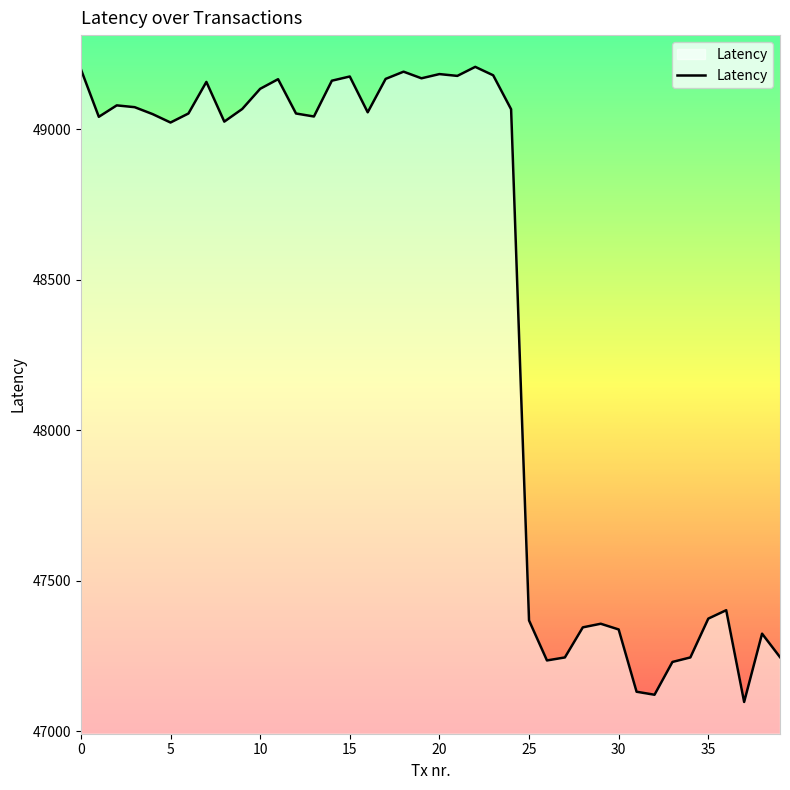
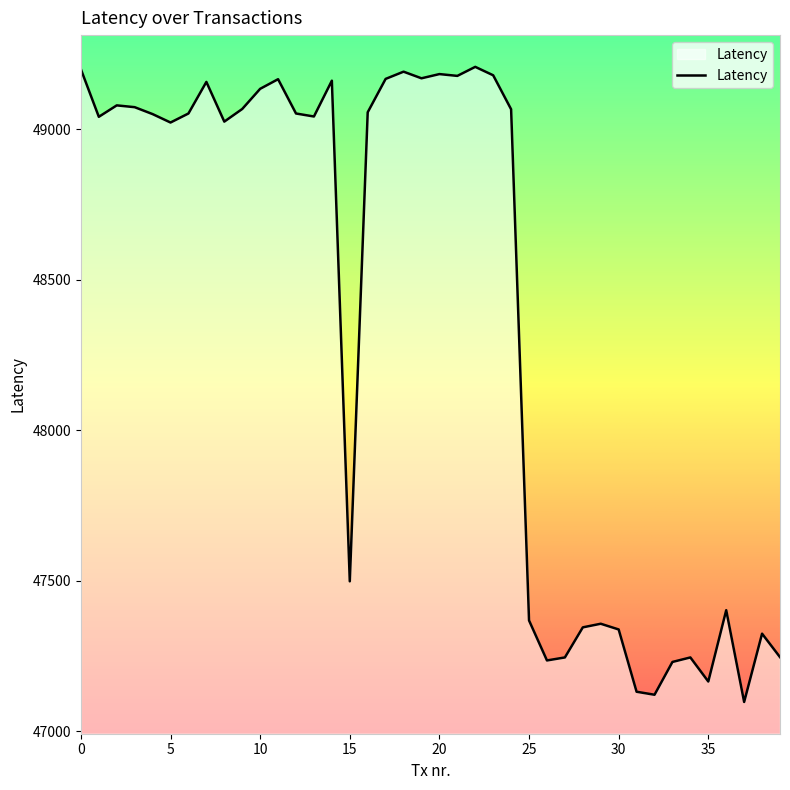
  {
    "0": 49200,
    "5": 49020,
    "10": 49140,
-   "15": 49180,
+   "15": 47500,
    "20": 49180,
    "25": 47370,
    "30": 47340,
-   "35": 47370
+   "35": 47170
  }
